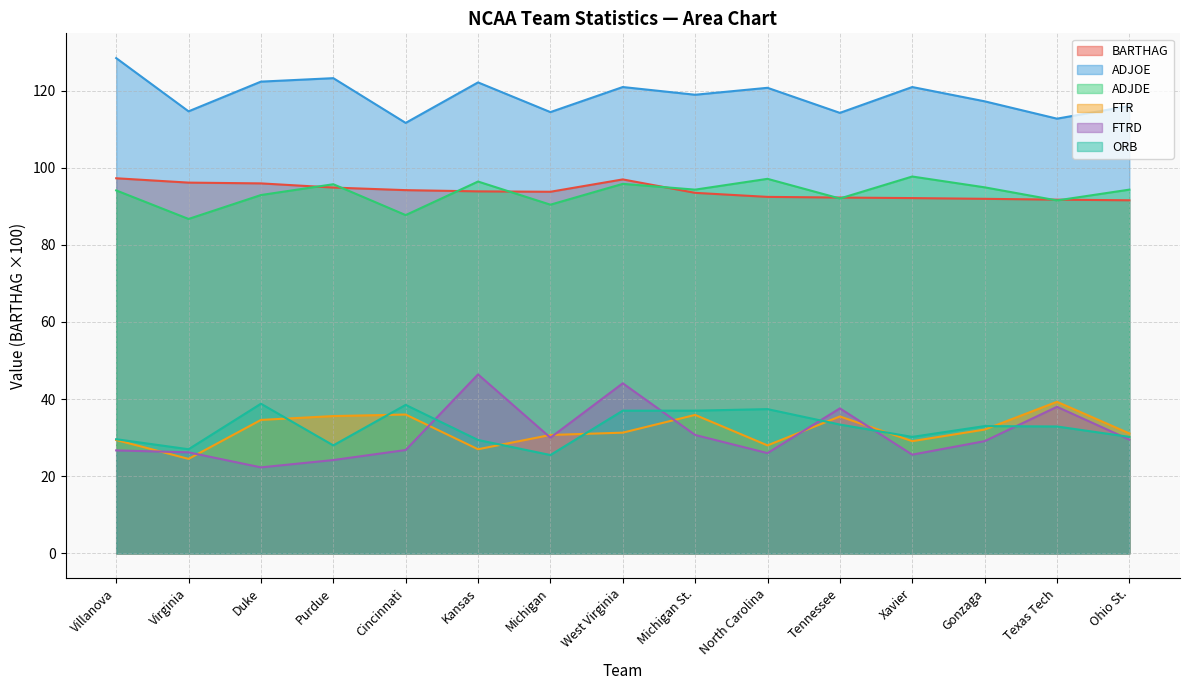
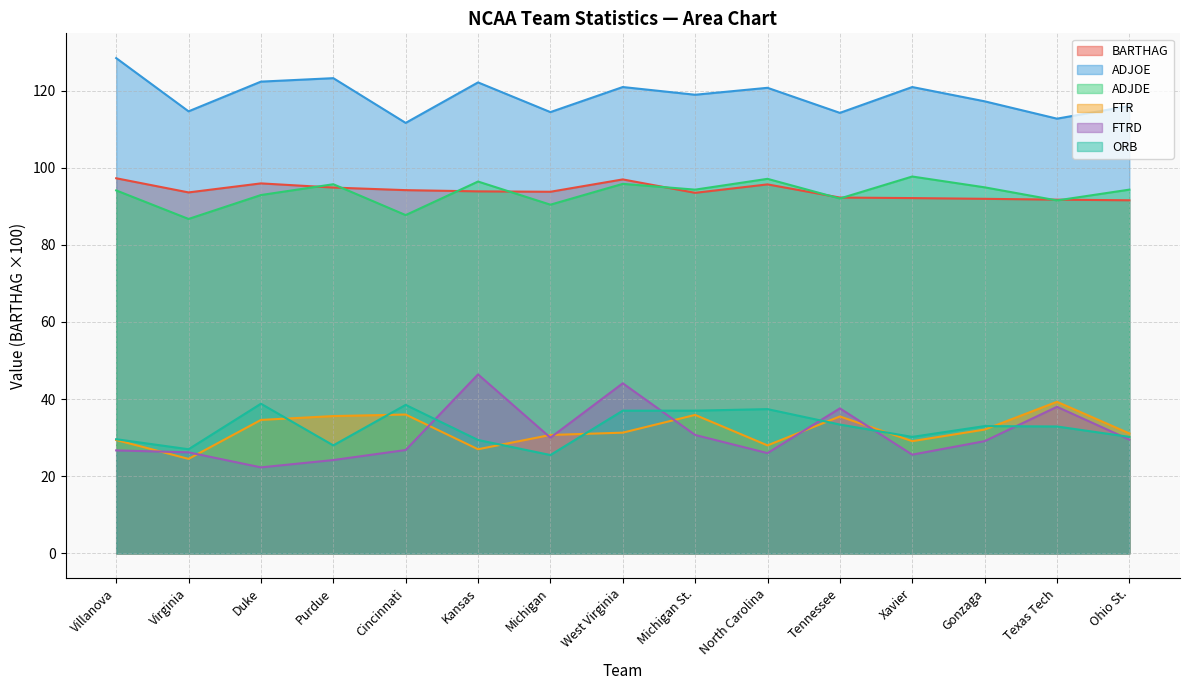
  {
    "BARTHAG": {
      "Villanova": 97,
-     "Virginia": 96,
+     "Virginia": 94,
      "Duke": 96,
      "Purdue": 95,
      "Cincinnati": 94,
      "Kansas": 94,
      "Michigan": 94,
      "West Virginia": 97,
      "Michigan St.": 93,
-     "North Carolina": 92,
+     "North Carolina": 96,
      "Xavier": 92,
      "Gonzaga": 92,
      "Ohio St.": 92
    },
    "FTR": {
      "Virginia": 25,
      "Duke": 35,
      "Purdue": 36,
      "Cincinnati": 36,
      "Kansas": 27,
      "Michigan": 31,
      "West Virginia": 31,
      "Michigan St.": 36,
      "North Carolina": 28,
      "Tennessee": 36,
      "Xavier": 29,
      "Gonzaga": 32,
      "Texas Tech": 39,
      "Ohio St.": 31
    },
    "FTRD": {
      "Villanova": 27,
      "Virginia": 26,
      "Duke": 22,
      "Purdue": 24,
      "Cincinnati": 27,
      "Kansas": 46,
      "Michigan": 30,
      "West Virginia": 44,
      "Michigan St.": 31,
      "North Carolina": 26,
      "Tennessee": 38,
      "Xavier": 26,
      "Gonzaga": 29,
      "Texas Tech": 38,
      "Ohio St.": 30
    }
  }
